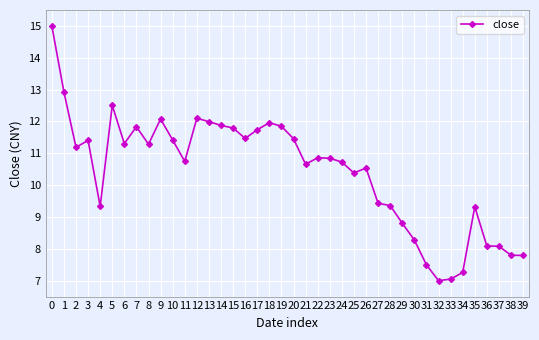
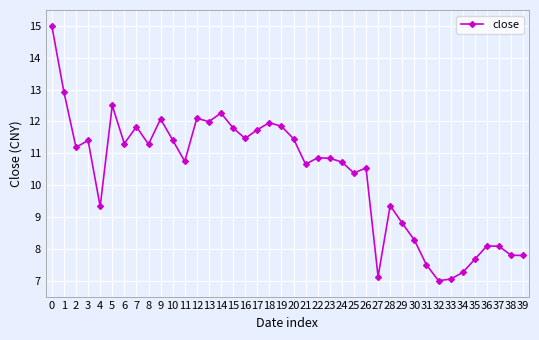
  {
    "0": 15.0,
    "1": 12.9,
    "2": 11.2,
    "3": 11.4,
    "4": 9.3,
    "5": 12.5,
    "6": 11.3,
    "7": 11.8,
    "8": 11.3,
    "9": 12.1,
    "10": 11.4,
    "11": 10.7,
    "12": 12.1,
    "13": 12.0,
-   "14": 11.9,
+   "14": 12.3,
    "15": 11.8,
    "16": 11.5,
    "17": 11.7,
    "18": 12.0,
    "19": 11.8,
    "20": 11.5,
    "21": 10.7,
    "22": 10.9,
    "23": 10.8,
    "24": 10.7,
    "25": 10.4,
    "26": 10.5,
-   "27": 9.4,
+   "27": 7.1,
    "28": 9.4,
    "29": 8.8,
    "30": 8.3,
    "31": 7.5,
    "32": 7.0,
    "33": 7.0,
    "34": 7.3,
-   "35": 9.3,
+   "35": 7.7,
    "36": 8.1,
    "37": 8.1,
    "38": 7.8,
    "39": 7.8
  }
